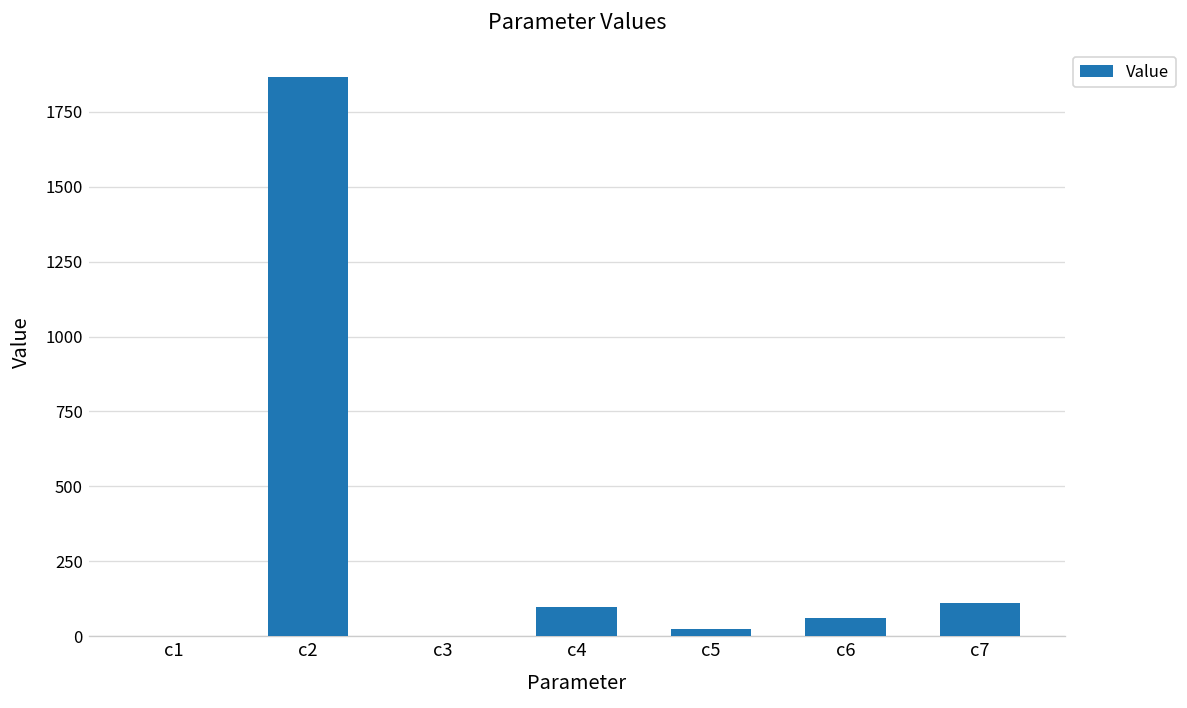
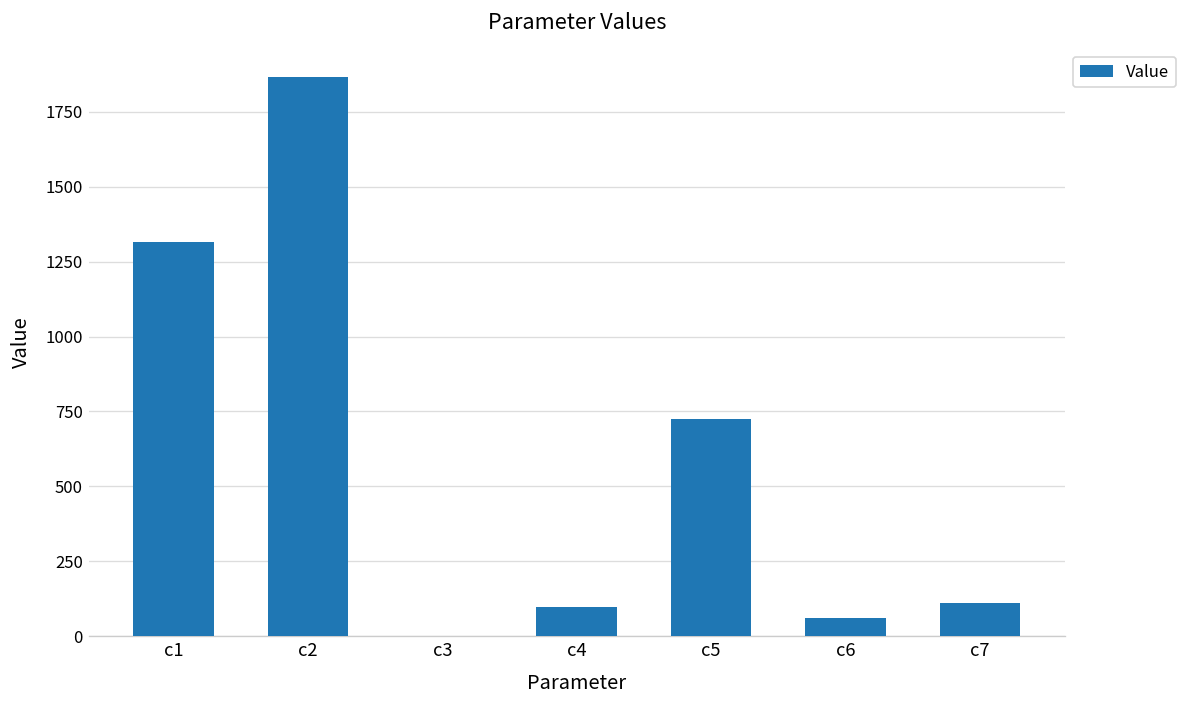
  {
-   "c1": 0,
+   "c1": 1310,
    "c2": 1870,
    "c4": 100,
-   "c5": 20,
+   "c5": 720,
    "c6": 60,
    "c7": 110
  }
